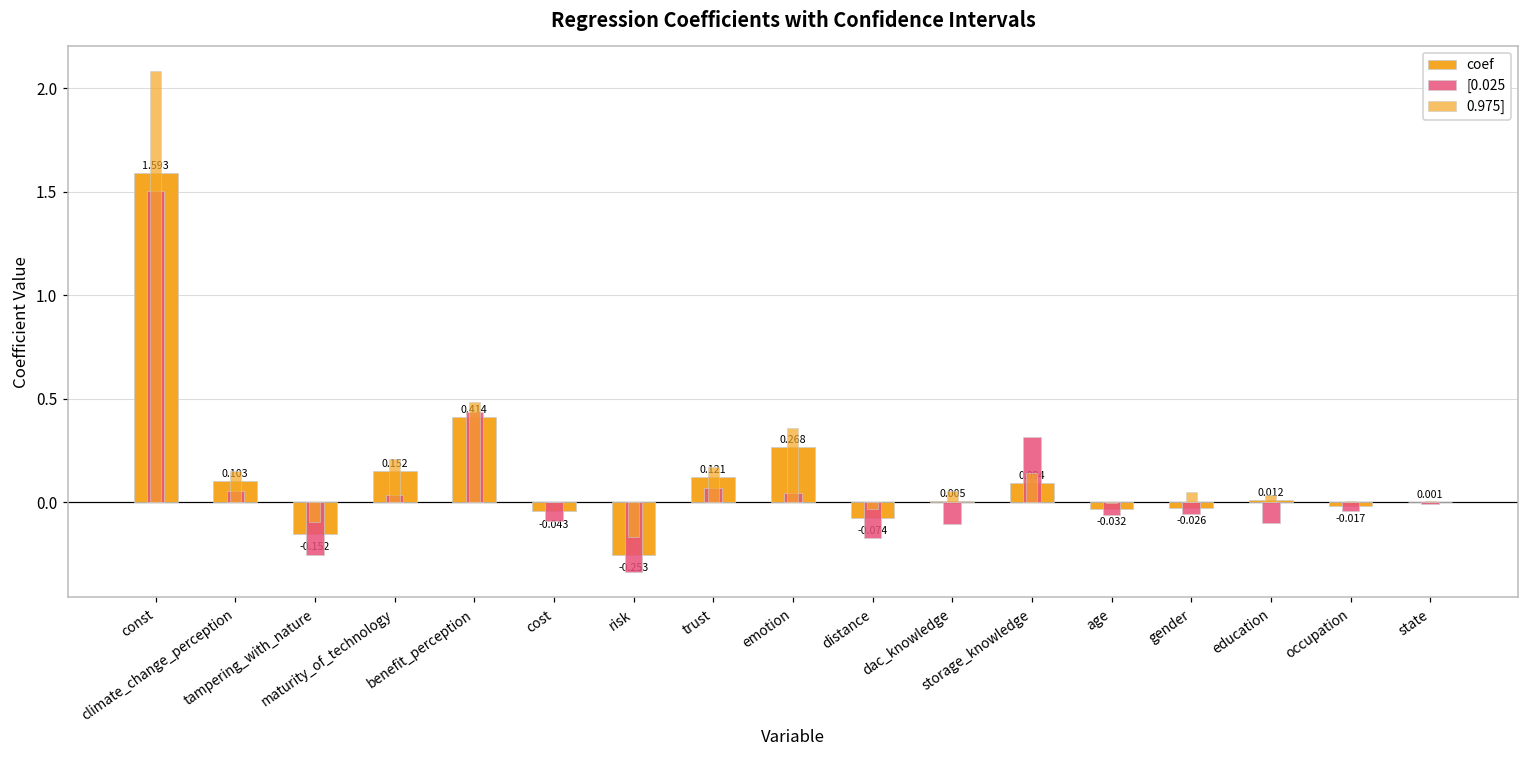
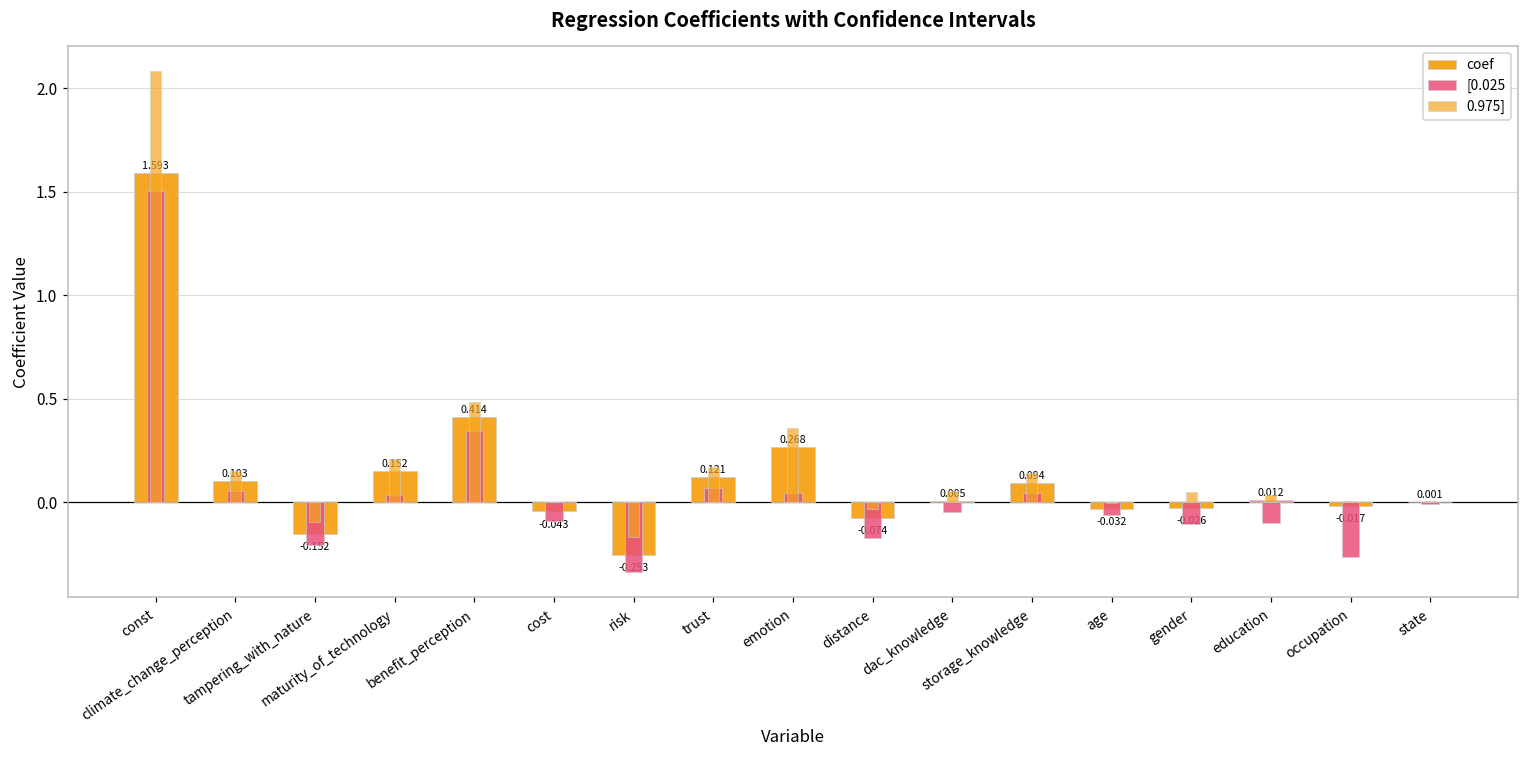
  {
    "[0.025": {
-     "tampering_with_nature": -0.25,
-     "benefit_perception": 0.44,
-     "dac_knowledge": -0.11,
-     "storage_knowledge": 0.32,
-     "gender": -0.05,
+     "tampering_with_nature": -0.21,
+     "benefit_perception": 0.34,
+     "dac_knowledge": -0.05,
+     "storage_knowledge": 0.05,
+     "gender": -0.10,
      "education": -0.10,
-     "occupation": -0.04
+     "occupation": -0.26
    }
  }
